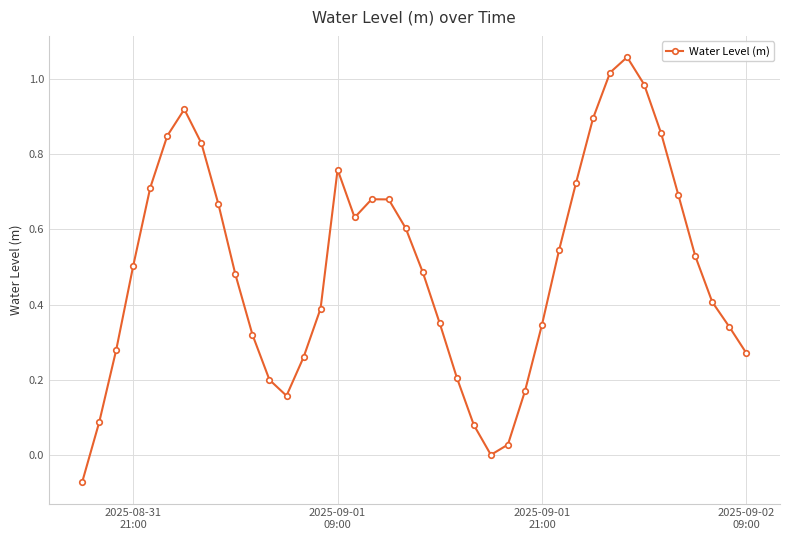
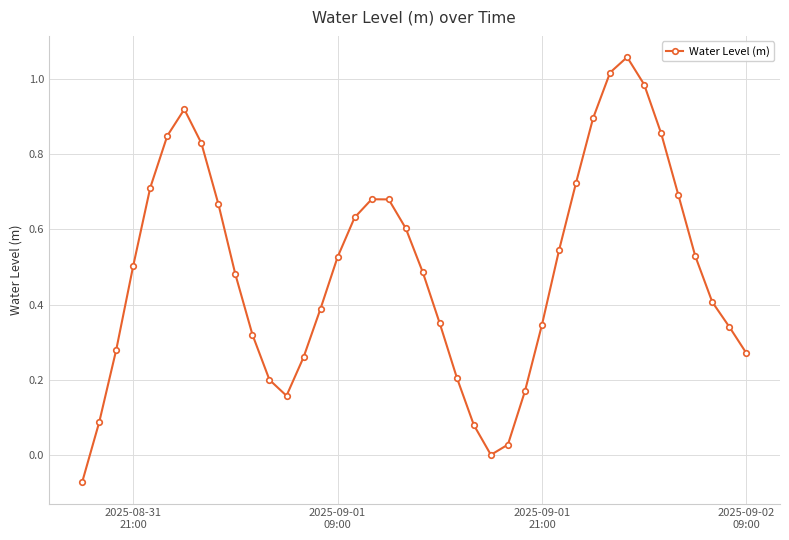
  {
    "2025-08-31 21:00": 0.50,
-   "2025-09-01 09:00": 0.76,
+   "2025-09-01 09:00": 0.53,
    "2025-09-01 21:00": 0.35,
    "2025-09-02 09:00": 0.27
  }
